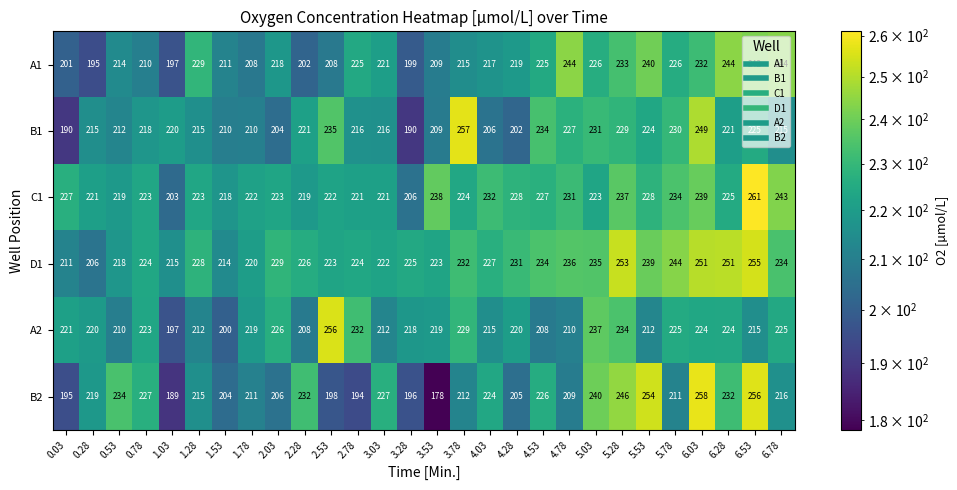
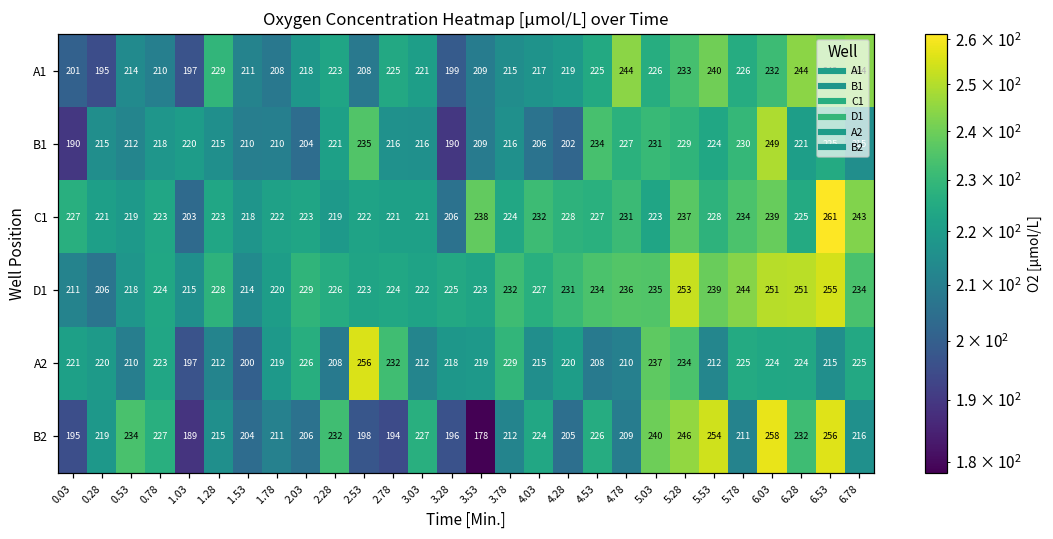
  {
    "A1": {
      "0.03": 201,
      "0.28": 195,
      "0.53": 214,
      "0.78": 210,
      "1.03": 197,
      "1.28": 229,
      "1.53": 211,
      "1.78": 208,
      "2.03": 218,
-     "2.28": 202,
+     "2.28": 223,
      "2.53": 208,
      "2.78": 225,
      "3.03": 221,
      "3.28": 199,
      "3.53": 209,
      "3.78": 215,
      "4.03": 217,
      "4.28": 219,
      "4.53": 225,
      "4.78": 244,
      "5.03": 226,
      "5.28": 233,
      "5.53": 240,
      "5.78": 226,
      "6.03": 232,
      "6.28": 244
    },
    "B1": {
      "0.03": 190,
      "0.28": 215,
      "0.53": 212,
      "0.78": 218,
      "1.03": 220,
      "1.28": 215,
      "1.53": 210,
      "1.78": 210,
      "2.03": 204,
      "2.28": 221,
      "2.53": 235,
      "2.78": 216,
      "3.03": 216,
      "3.28": 190,
      "3.53": 209,
-     "3.78": 257,
+     "3.78": 216,
      "4.03": 206,
      "4.28": 202,
      "4.53": 234,
      "4.78": 227,
      "5.03": 231,
      "5.28": 229,
      "5.53": 224,
      "5.78": 230,
      "6.03": 249,
      "6.28": 221
    },
    "C1": {
      "0.03": 227,
      "0.28": 221,
      "0.53": 219,
      "0.78": 223,
      "1.03": 203,
      "1.28": 223,
      "1.53": 218,
      "1.78": 222,
      "2.03": 223,
      "2.28": 219,
      "2.53": 222,
      "2.78": 221,
      "3.03": 221,
      "3.28": 206,
      "3.53": 238,
      "3.78": 224,
      "4.03": 232,
      "4.28": 228,
      "4.53": 227,
      "4.78": 231,
      "5.03": 223,
      "5.28": 237,
      "5.53": 228,
      "5.78": 234,
      "6.03": 239,
      "6.28": 225,
      "6.53": 261,
      "6.78": 243
    },
    "D1": {
      "0.03": 211,
      "0.28": 206,
      "0.53": 218,
      "0.78": 224,
      "1.03": 215,
      "1.28": 228,
      "1.53": 214,
      "1.78": 220,
      "2.03": 229,
      "2.28": 226,
      "2.53": 223,
      "2.78": 224,
      "3.03": 222,
      "3.28": 225,
      "3.53": 223,
      "3.78": 232,
      "4.03": 227,
      "4.28": 231,
      "4.53": 234,
      "4.78": 236,
      "5.03": 235,
      "5.28": 253,
      "5.53": 239,
      "5.78": 244,
      "6.03": 251,
      "6.28": 251,
      "6.53": 255,
      "6.78": 234
    },
    "A2": {
      "0.03": 221,
      "0.28": 220,
      "0.53": 210,
      "0.78": 223,
      "1.03": 197,
      "1.28": 212,
      "1.53": 200,
      "1.78": 219,
      "2.03": 226,
      "2.28": 208,
      "2.53": 256,
      "2.78": 232,
      "3.03": 212,
      "3.28": 218,
      "3.53": 219,
      "3.78": 229,
      "4.03": 215,
      "4.28": 220,
      "4.53": 208,
      "4.78": 210,
      "5.03": 237,
      "5.28": 234,
      "5.53": 212,
      "5.78": 225,
      "6.03": 224,
      "6.28": 224,
      "6.53": 215,
      "6.78": 225
    },
    "B2": {
      "0.03": 195,
      "0.28": 219,
      "0.53": 234,
      "0.78": 227,
      "1.03": 189,
      "1.28": 215,
      "1.53": 204,
      "1.78": 211,
      "2.03": 206,
      "2.28": 232,
      "2.53": 198,
      "2.78": 194,
      "3.03": 227,
      "3.28": 196,
      "3.53": 178,
      "3.78": 212,
      "4.03": 224,
      "4.28": 205,
      "4.53": 226,
      "4.78": 209,
      "5.03": 240,
      "5.28": 246,
      "5.53": 254,
      "5.78": 211,
      "6.03": 258,
      "6.28": 232,
      "6.53": 256,
      "6.78": 216
    }
  }
